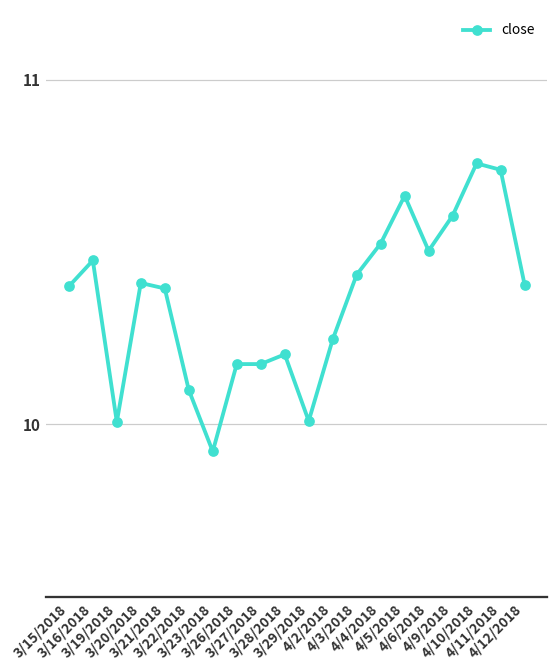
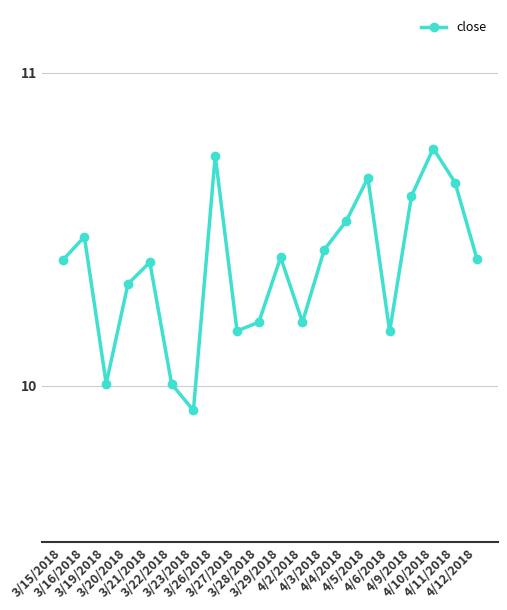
  {
    "3/15/2018": 10.40,
    "3/16/2018": 10.48,
    "3/19/2018": 10.01,
-   "3/20/2018": 10.41,
+   "3/20/2018": 10.33,
    "3/21/2018": 10.39,
-   "3/22/2018": 10.10,
+   "3/22/2018": 10.01,
    "3/23/2018": 9.92,
-   "3/26/2018": 10.18,
+   "3/26/2018": 10.73,
    "3/27/2018": 10.18,
    "3/28/2018": 10.20,
-   "3/29/2018": 10.01,
-   "4/2/2018": 10.25,
+   "3/29/2018": 10.41,
+   "4/2/2018": 10.20,
    "4/3/2018": 10.43,
    "4/4/2018": 10.53,
    "4/5/2018": 10.66,
-   "4/6/2018": 10.50,
+   "4/6/2018": 10.17,
    "4/9/2018": 10.61,
    "4/10/2018": 10.76,
-   "4/11/2018": 10.74,
+   "4/11/2018": 10.65,
    "4/12/2018": 10.41
  }
